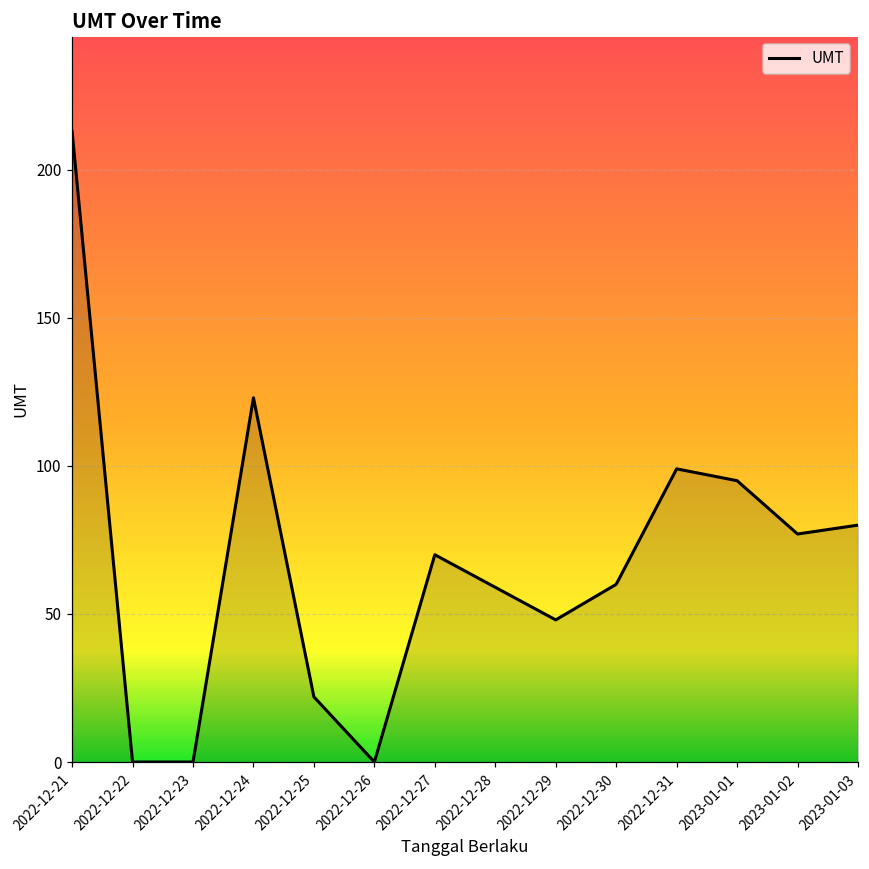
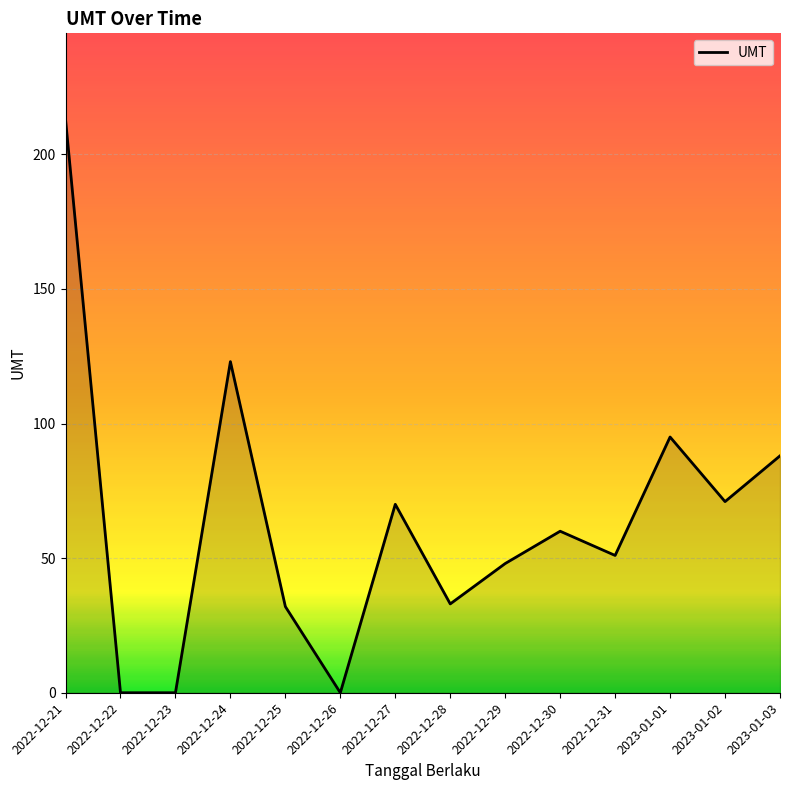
  {
    "2022-12-21": 213,
    "2022-12-22": 0,
    "2022-12-23": 0,
    "2022-12-24": 123,
-   "2022-12-25": 22,
+   "2022-12-25": 32,
    "2022-12-26": 0,
    "2022-12-27": 70,
-   "2022-12-28": 59,
+   "2022-12-28": 33,
    "2022-12-29": 48,
    "2022-12-30": 60,
-   "2022-12-31": 99,
+   "2022-12-31": 51,
    "2023-01-01": 95,
-   "2023-01-02": 77,
-   "2023-01-03": 80
+   "2023-01-02": 71,
+   "2023-01-03": 88
  }
